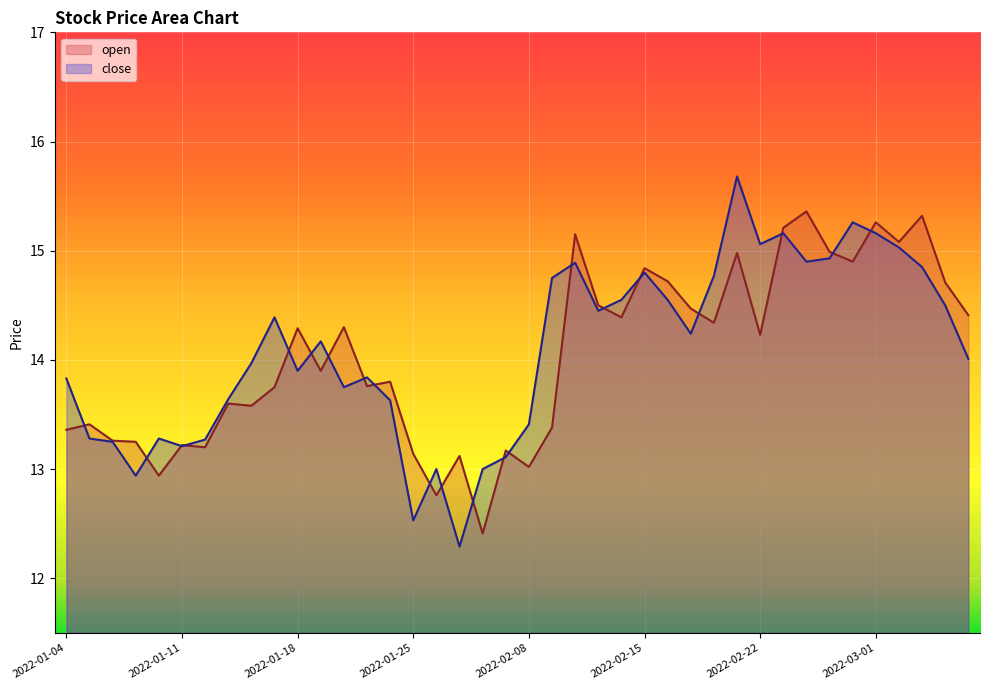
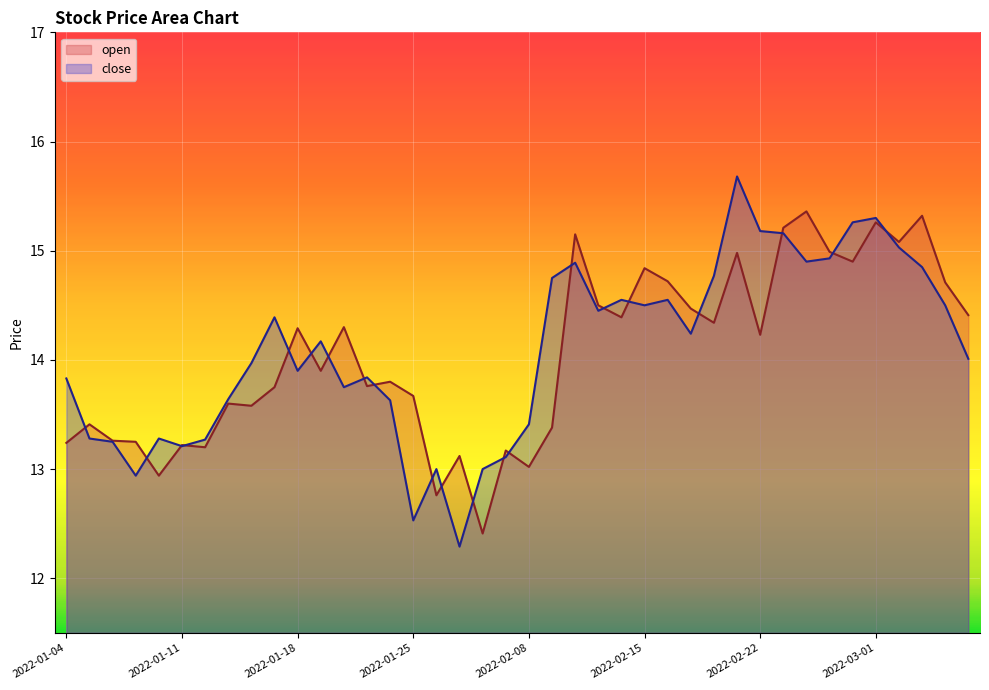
  {
    "open": {
-     "2022-01-04": 13.36,
+     "2022-01-04": 13.24,
      "2022-01-18": 14.29,
-     "2022-01-25": 13.14,
+     "2022-01-25": 13.67,
      "2022-02-08": 13.02,
      "2022-02-15": 14.84,
      "2022-02-22": 14.23,
      "2022-03-01": 15.26
    },
    "close": {
      "2022-01-04": 13.83,
      "2022-01-18": 13.90,
      "2022-01-25": 12.53,
      "2022-02-08": 13.41,
-     "2022-02-15": 14.8,
-     "2022-02-22": 15.06,
-     "2022-03-01": 15.16
+     "2022-02-15": 14.5,
+     "2022-02-22": 15.18,
+     "2022-03-01": 15.30
    }
  }
